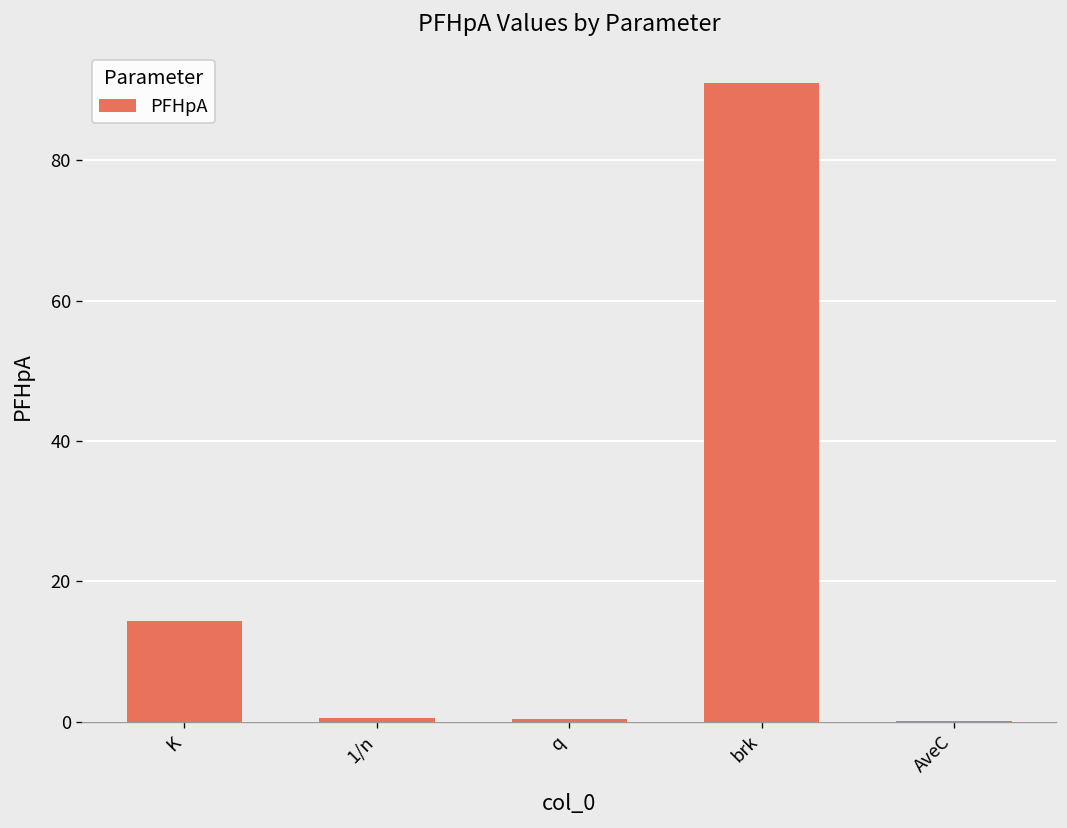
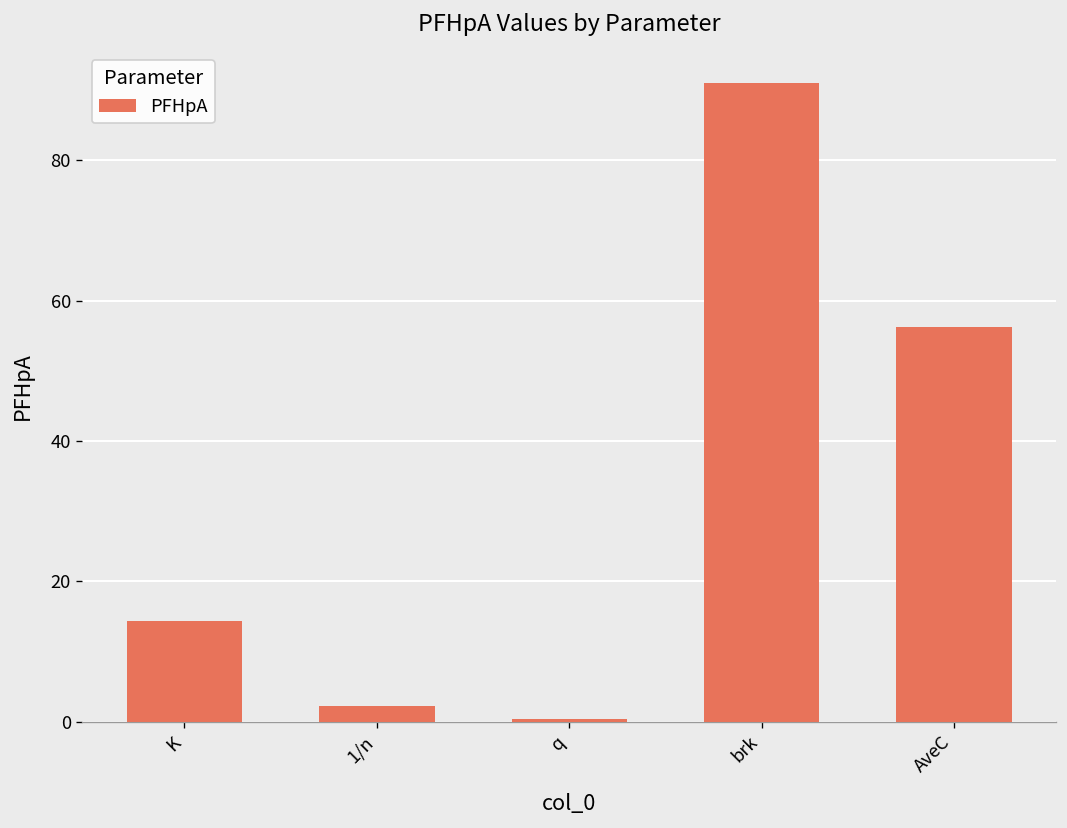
  {
    "K": 14,
-   "1/n": 1,
+   "1/n": 2,
    "q": 0,
    "brk": 91,
-   "AveC": 0
+   "AveC": 56
  }
